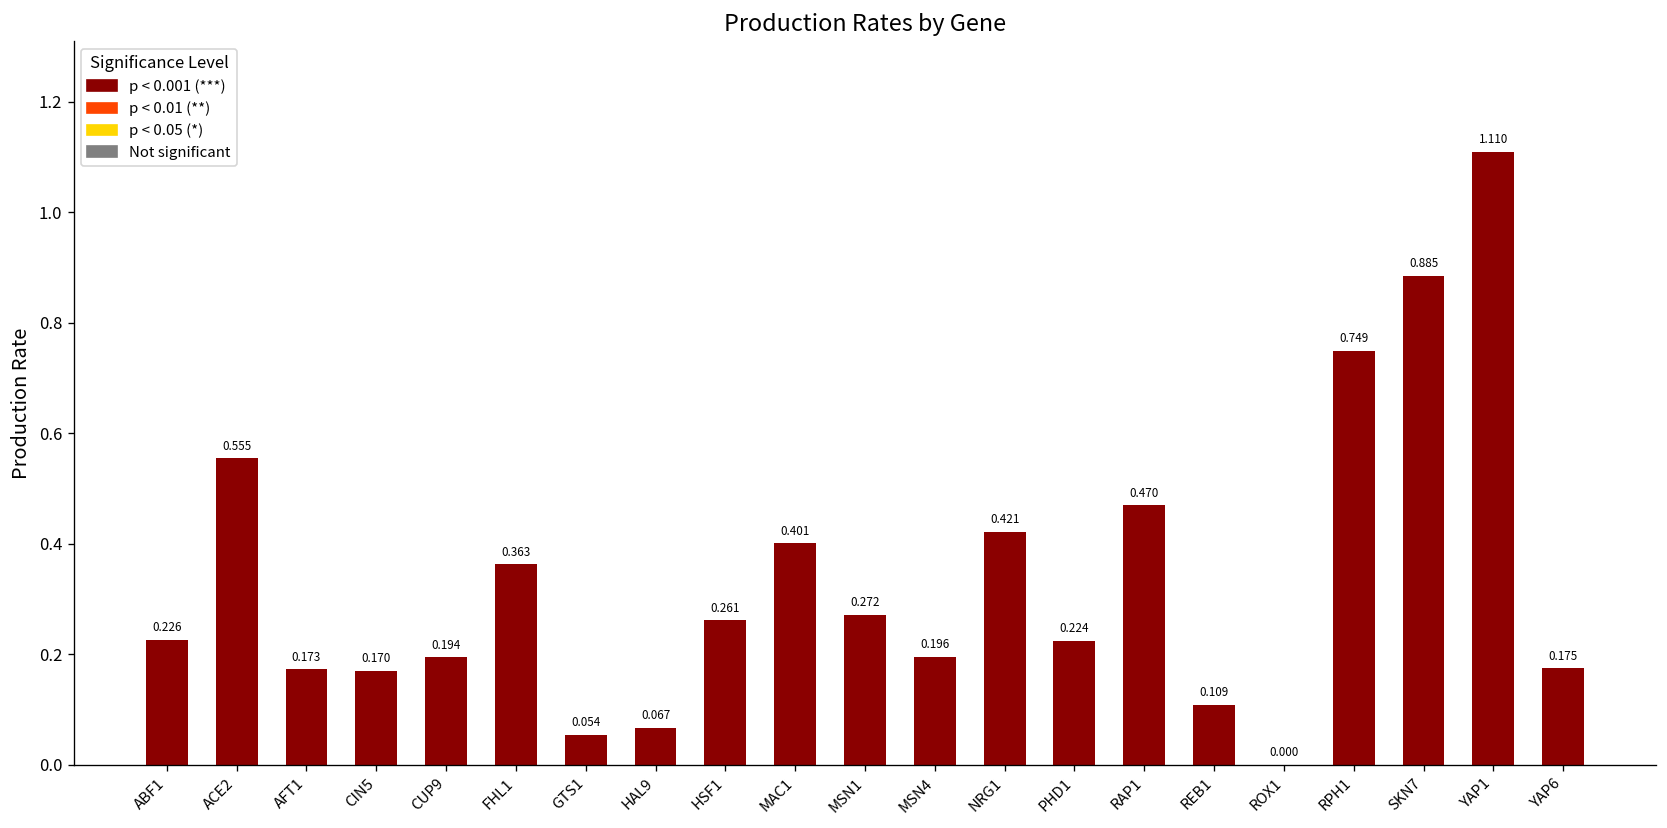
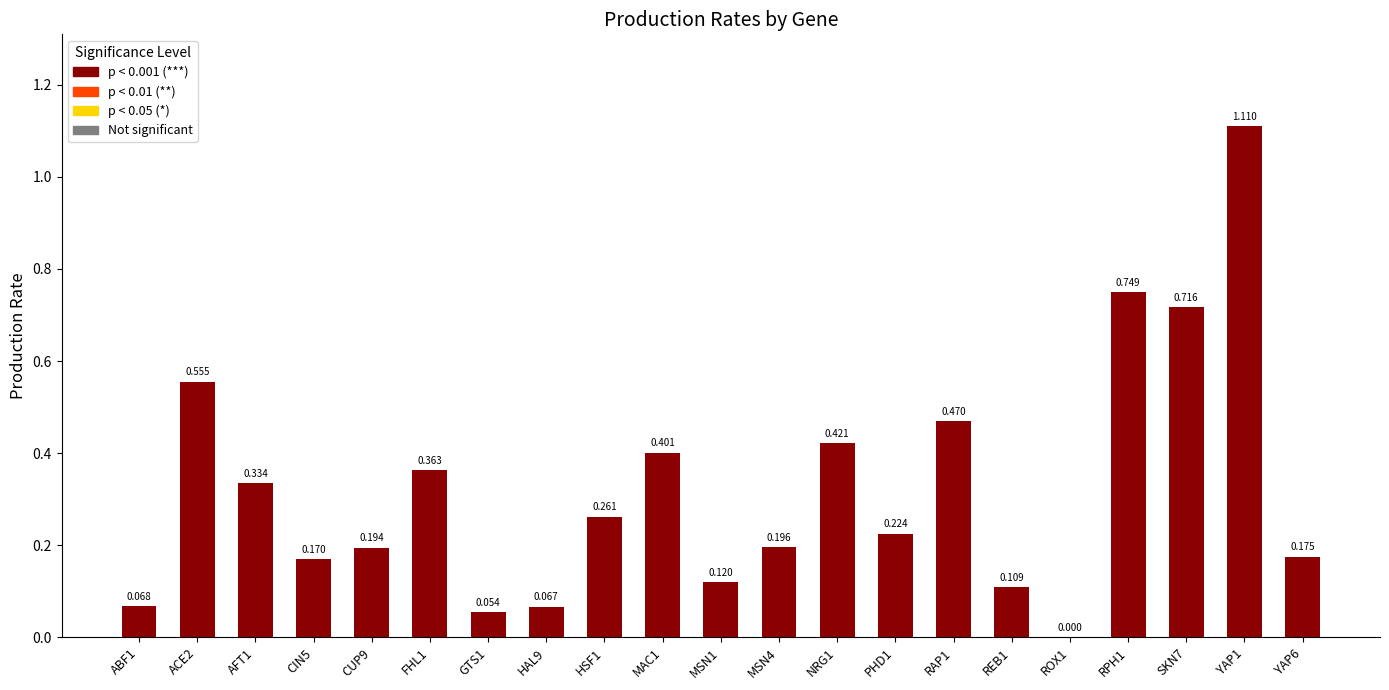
  {
-   "ABF1": 0.226,
+   "ABF1": 0.068,
    "ACE2": 0.555,
-   "AFT1": 0.173,
+   "AFT1": 0.334,
    "CIN5": 0.170,
    "CUP9": 0.194,
    "FHL1": 0.363,
    "GTS1": 0.054,
    "HAL9": 0.067,
    "HSF1": 0.261,
    "MAC1": 0.401,
-   "MSN1": 0.272,
+   "MSN1": 0.120,
    "MSN4": 0.196,
    "NRG1": 0.421,
    "PHD1": 0.224,
    "RAP1": 0.470,
    "REB1": 0.109,
    "ROX1": 0.000,
    "RPH1": 0.749,
-   "SKN7": 0.885,
+   "SKN7": 0.716,
    "YAP1": 1.110,
    "YAP6": 0.175
  }
